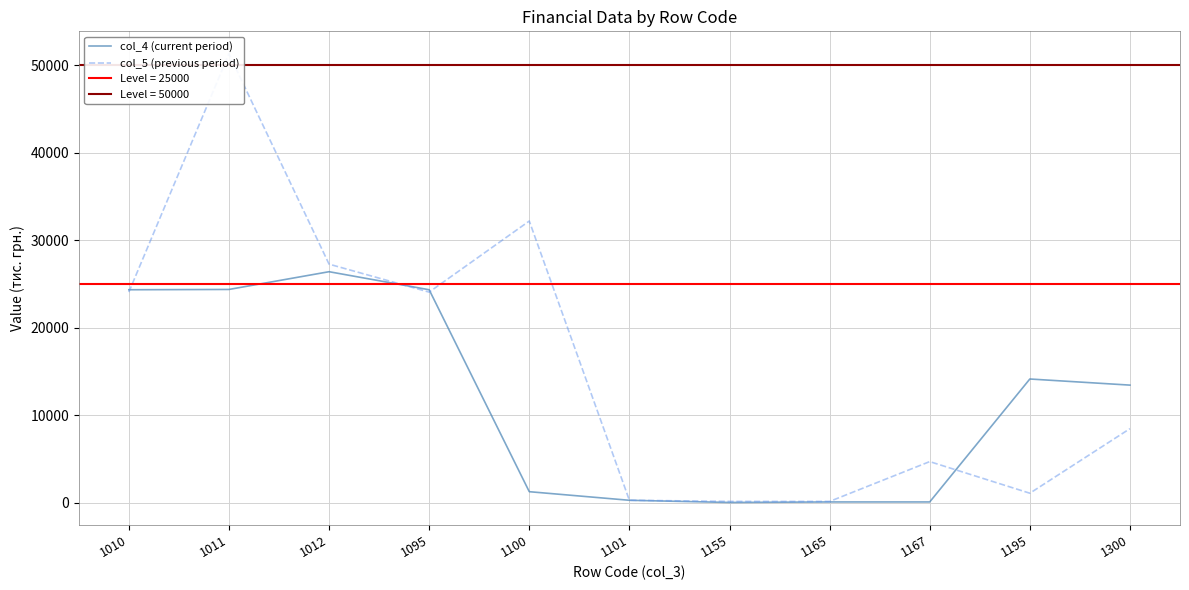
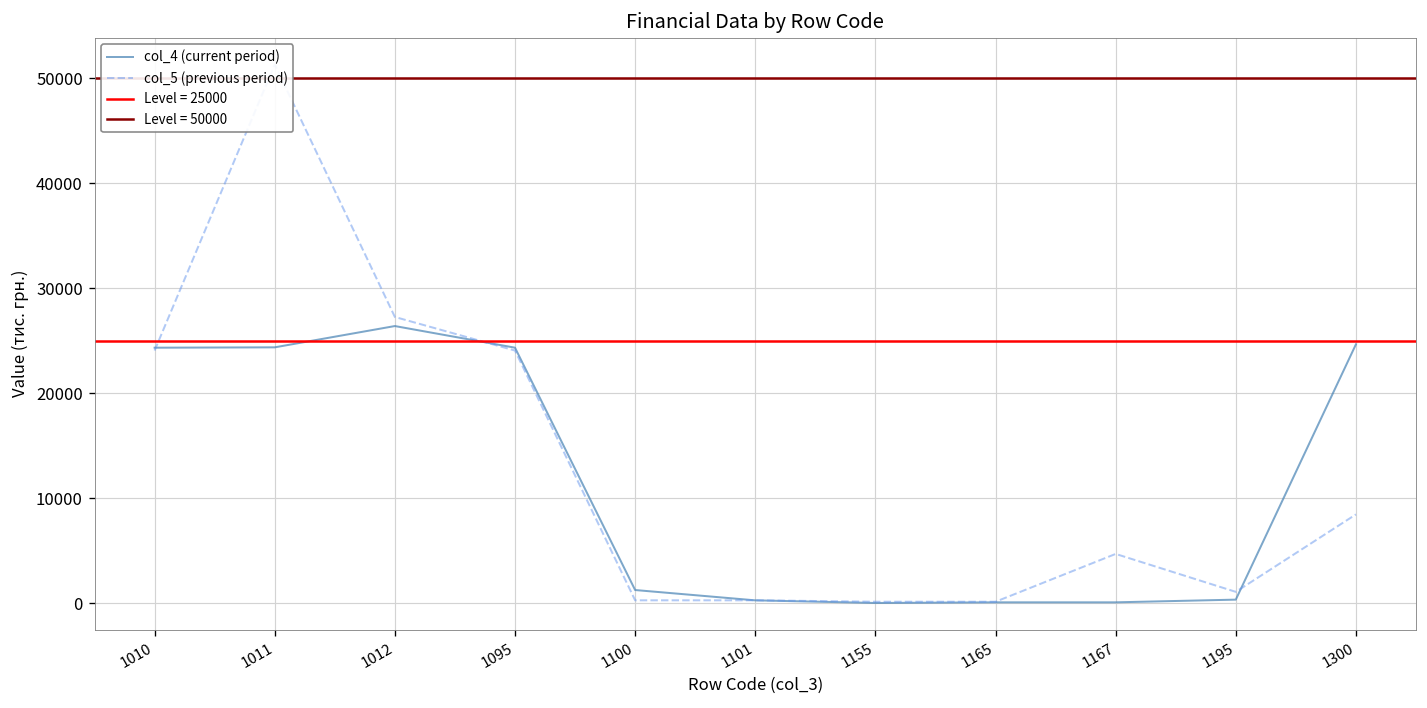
  {
    "col_4 (current period)": {
      "1011": 24000,
      "1012": 26000,
      "1100": 1000,
      "1167": 0,
-     "1195": 14000,
-     "1300": 13000
+     "1195": 0,
+     "1300": 25000
    },
    "col_5 (previous period)": {
      "1012": 27000,
-     "1100": 32000,
+     "1100": 0,
      "1167": 5000,
      "1195": 1000,
      "1300": 8000
    }
  }
